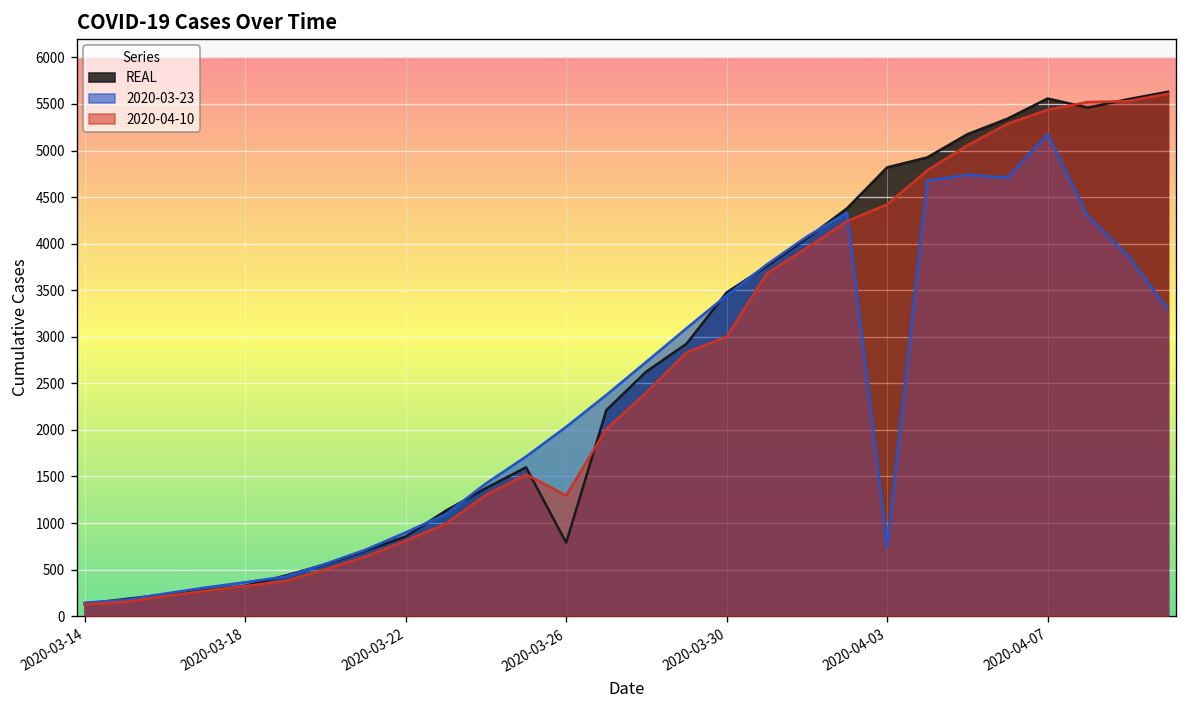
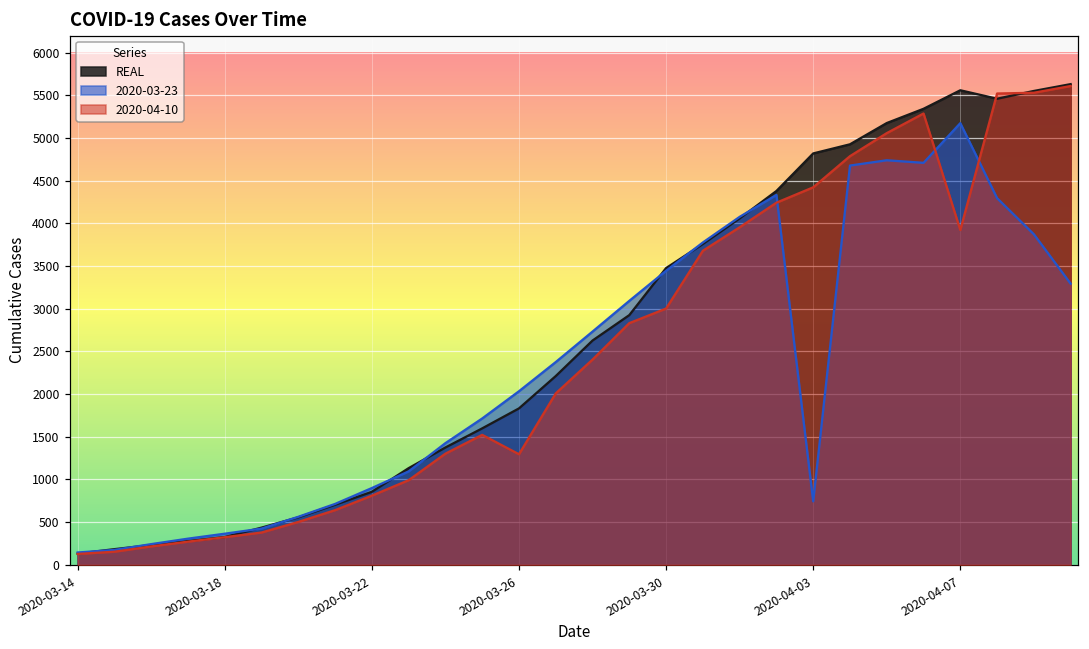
  {
    "REAL": {
      "2020-03-22": 900,
-     "2020-03-26": 800,
+     "2020-03-26": 1800,
      "2020-04-03": 4800,
      "2020-04-07": 5600
    },
    "2020-03-23": {
      "2020-03-18": 400,
      "2020-03-22": 900,
      "2020-03-26": 2000,
      "2020-04-03": 700,
      "2020-04-07": 5200
    },
    "2020-04-10": {
      "2020-03-22": 800,
      "2020-03-26": 1300,
      "2020-03-30": 3000,
      "2020-04-03": 4400,
-     "2020-04-07": 5400
+     "2020-04-07": 3900
    }
  }
